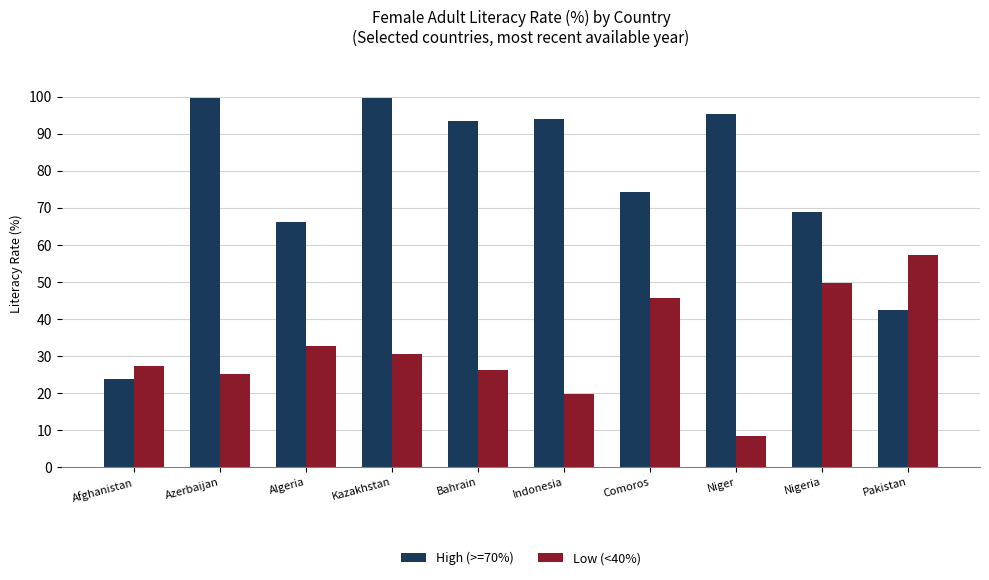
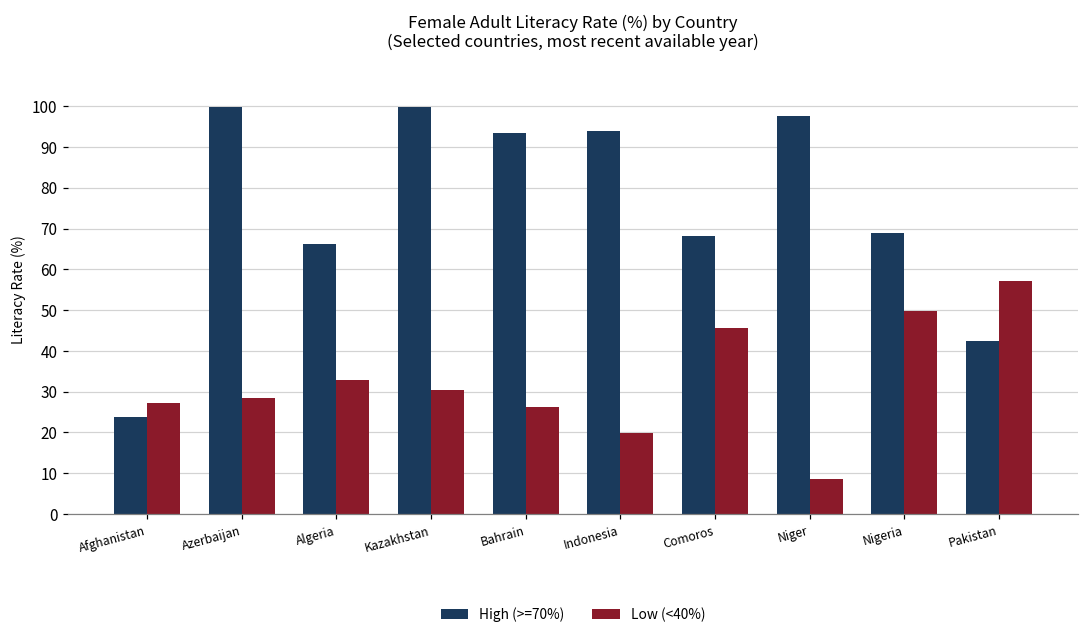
  {
    "High (>=70%)": {
      "Afghanistan": 24,
      "Azerbaijan": 100,
      "Algeria": 66,
      "Kazakhstan": 100,
      "Bahrain": 93,
      "Indonesia": 94,
-     "Comoros": 74,
-     "Niger": 95,
+     "Comoros": 68,
+     "Niger": 98,
      "Nigeria": 69,
      "Pakistan": 42
    },
    "Low (<40%)": {
      "Afghanistan": 27,
-     "Azerbaijan": 25,
+     "Azerbaijan": 28,
      "Algeria": 33,
      "Kazakhstan": 30,
      "Bahrain": 26,
      "Indonesia": 20,
      "Comoros": 46,
      "Niger": 9,
      "Nigeria": 50,
      "Pakistan": 57
    }
  }
